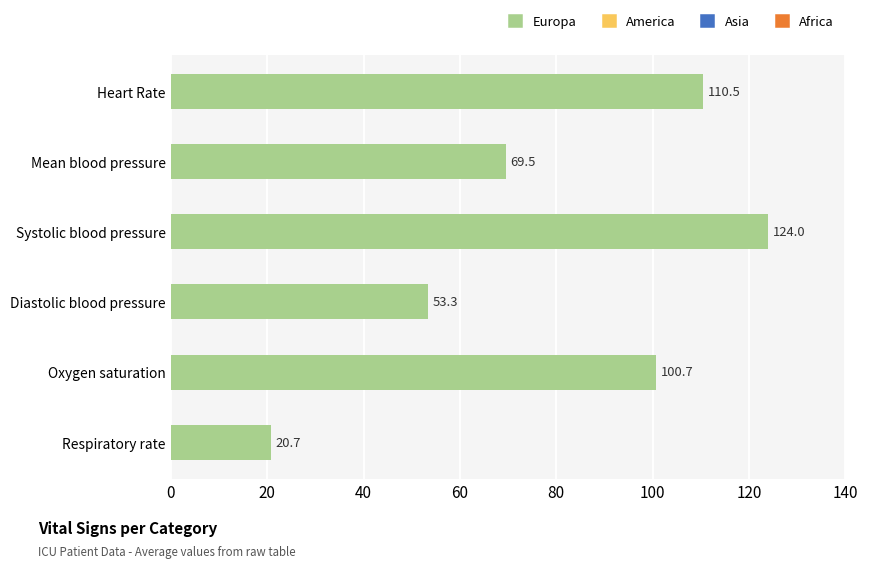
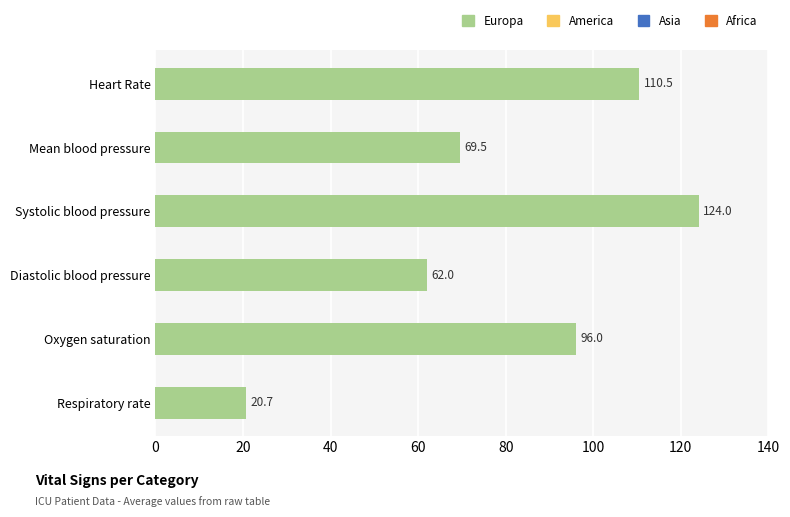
  {
    "Heart Rate": 110.5,
    "Mean blood pressure": 69.5,
    "Systolic blood pressure": 124.0,
-   "Diastolic blood pressure": 53.3,
-   "Oxygen saturation": 100.7,
+   "Diastolic blood pressure": 62.0,
+   "Oxygen saturation": 96.0,
    "Respiratory rate": 20.7
  }
